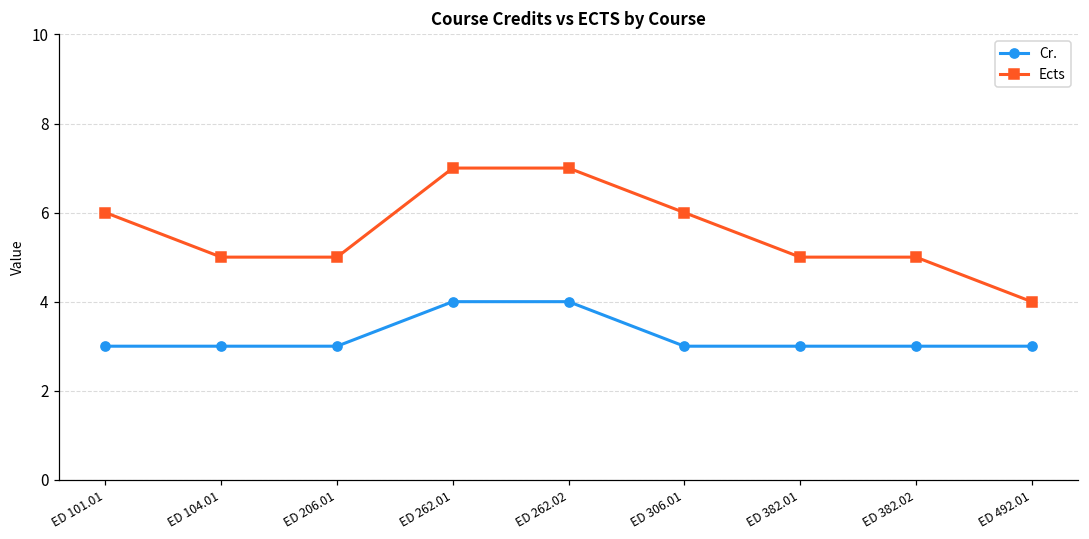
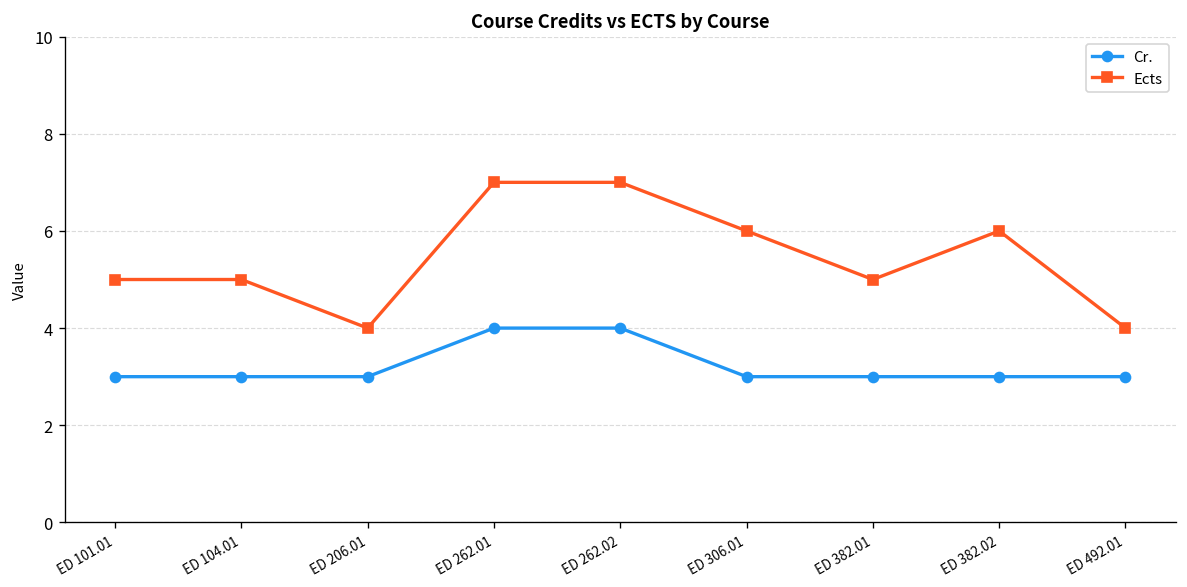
  {
    "Cr.": {
      "ED 101.01": 3,
      "ED 104.01": 3,
      "ED 206.01": 3,
      "ED 262.01": 4,
      "ED 262.02": 4,
      "ED 306.01": 3,
      "ED 382.01": 3,
      "ED 382.02": 3,
      "ED 492.01": 3
    },
    "Ects": {
-     "ED 101.01": 6,
+     "ED 101.01": 5,
      "ED 104.01": 5,
-     "ED 206.01": 5,
+     "ED 206.01": 4,
      "ED 262.01": 7,
      "ED 262.02": 7,
      "ED 306.01": 6,
      "ED 382.01": 5,
-     "ED 382.02": 5,
+     "ED 382.02": 6,
      "ED 492.01": 4
    }
  }
